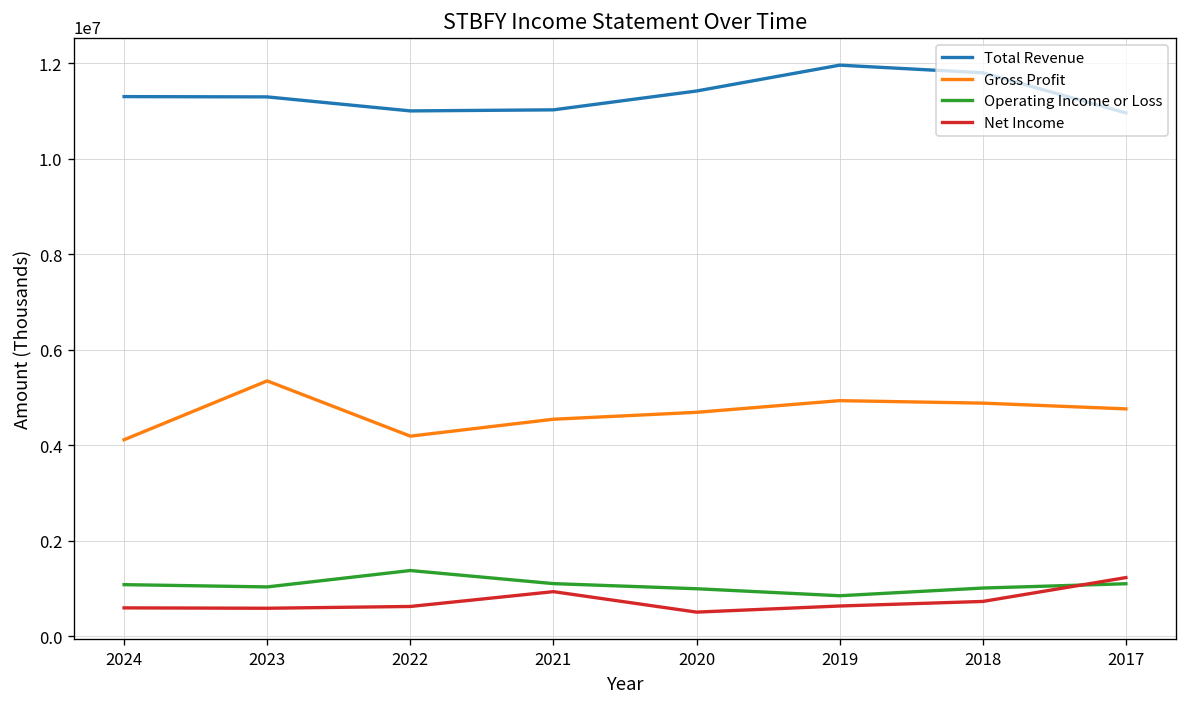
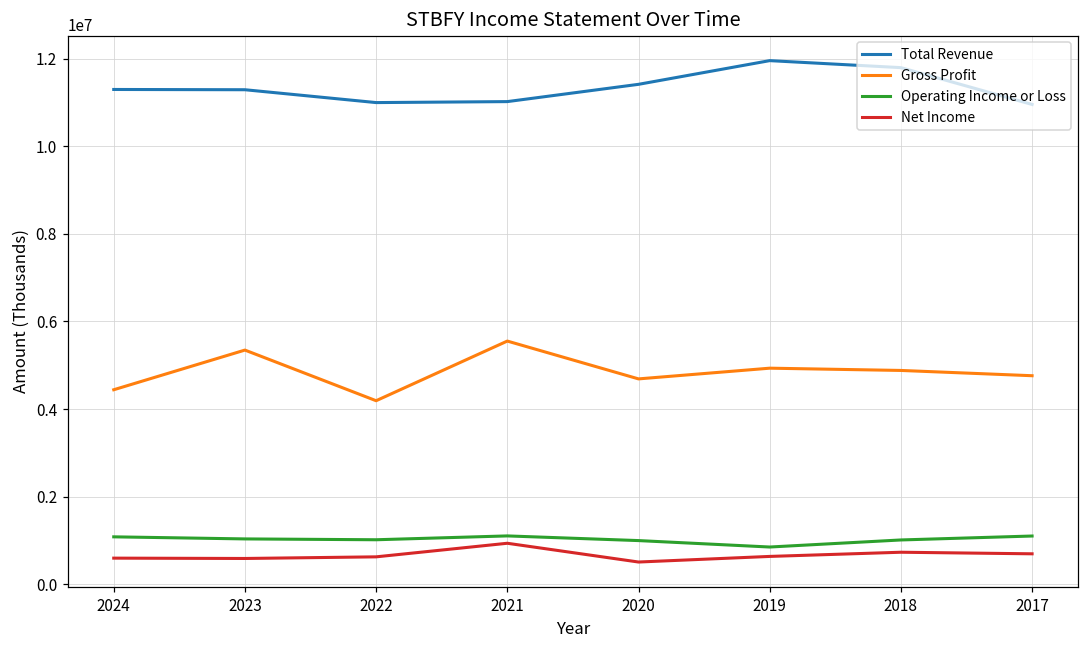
  {
    "Total Revenue": {
      "2024": 11300000,
      "2023": 11300000,
      "2022": 11000000,
      "2021": 11000000,
      "2020": 11400000,
      "2019": 12000000
    },
    "Gross Profit": {
-     "2024": 4100000,
+     "2024": 4400000,
      "2023": 5300000,
      "2022": 4200000,
-     "2021": 4500000,
+     "2021": 5600000,
      "2020": 4700000,
      "2019": 4900000,
      "2018": 4900000,
      "2017": 4800000
    },
    "Operating Income or Loss": {
      "2024": 1100000,
      "2023": 1000000,
-     "2022": 1400000,
+     "2022": 1000000,
      "2021": 1100000,
      "2020": 1000000,
      "2019": 800000,
      "2018": 1000000,
      "2017": 1100000
    },
    "Net Income": {
      "2024": 600000,
      "2023": 600000,
      "2022": 600000,
      "2021": 900000,
      "2020": 500000,
      "2019": 600000,
      "2018": 700000,
-     "2017": 1200000
+     "2017": 700000
    }
  }
